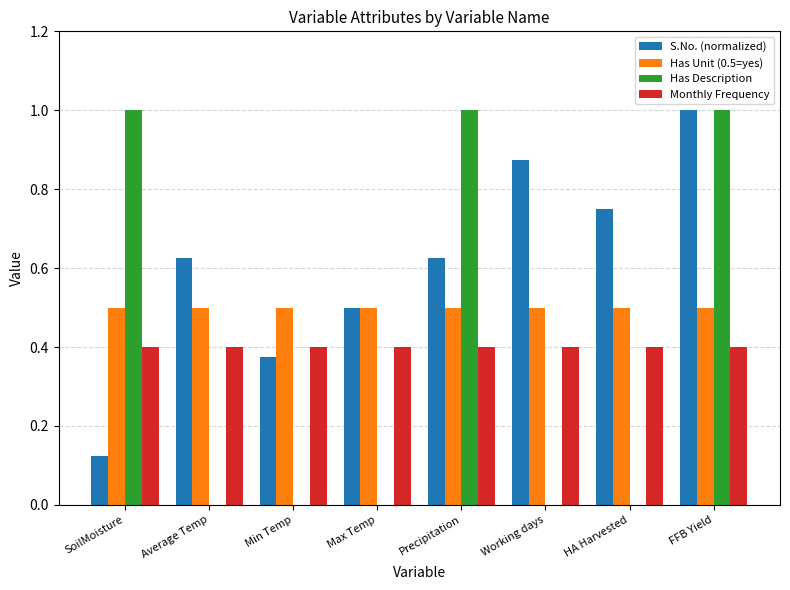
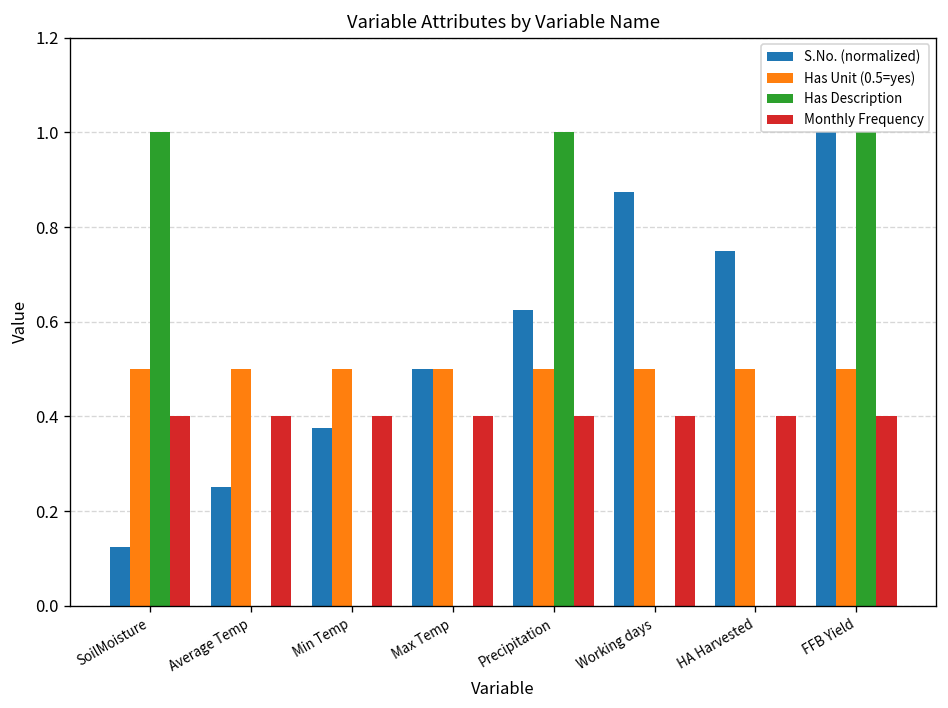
  {
    "S.No. (normalized)": {
      "SoilMoisture": 0.13,
-     "Average Temp": 0.63,
+     "Average Temp": 0.25,
      "Min Temp": 0.38,
      "Max Temp": 0.50,
      "Precipitation": 0.63,
      "Working days": 0.88,
      "HA Harvested": 0.75,
      "FFB Yield": 1.00
    },
    "Has Unit (0.5=yes)": {
      "SoilMoisture": 0.50,
      "Average Temp": 0.50,
      "Min Temp": 0.50,
      "Max Temp": 0.50,
      "Precipitation": 0.50,
      "Working days": 0.50,
      "HA Harvested": 0.50,
      "FFB Yield": 0.50
    },
    "Has Description": {
      "SoilMoisture": 1.00,
      "Average Temp": 0.00,
      "Min Temp": 0.00,
      "Max Temp": 0.00,
      "Precipitation": 1.00,
      "Working days": 0.00,
      "HA Harvested": 0.00,
      "FFB Yield": 1.00
    },
    "Monthly Frequency": {
      "SoilMoisture": 0.40,
      "Average Temp": 0.40,
      "Min Temp": 0.40,
      "Max Temp": 0.40,
      "Precipitation": 0.40,
      "Working days": 0.40,
      "HA Harvested": 0.40,
      "FFB Yield": 0.40
    }
  }
